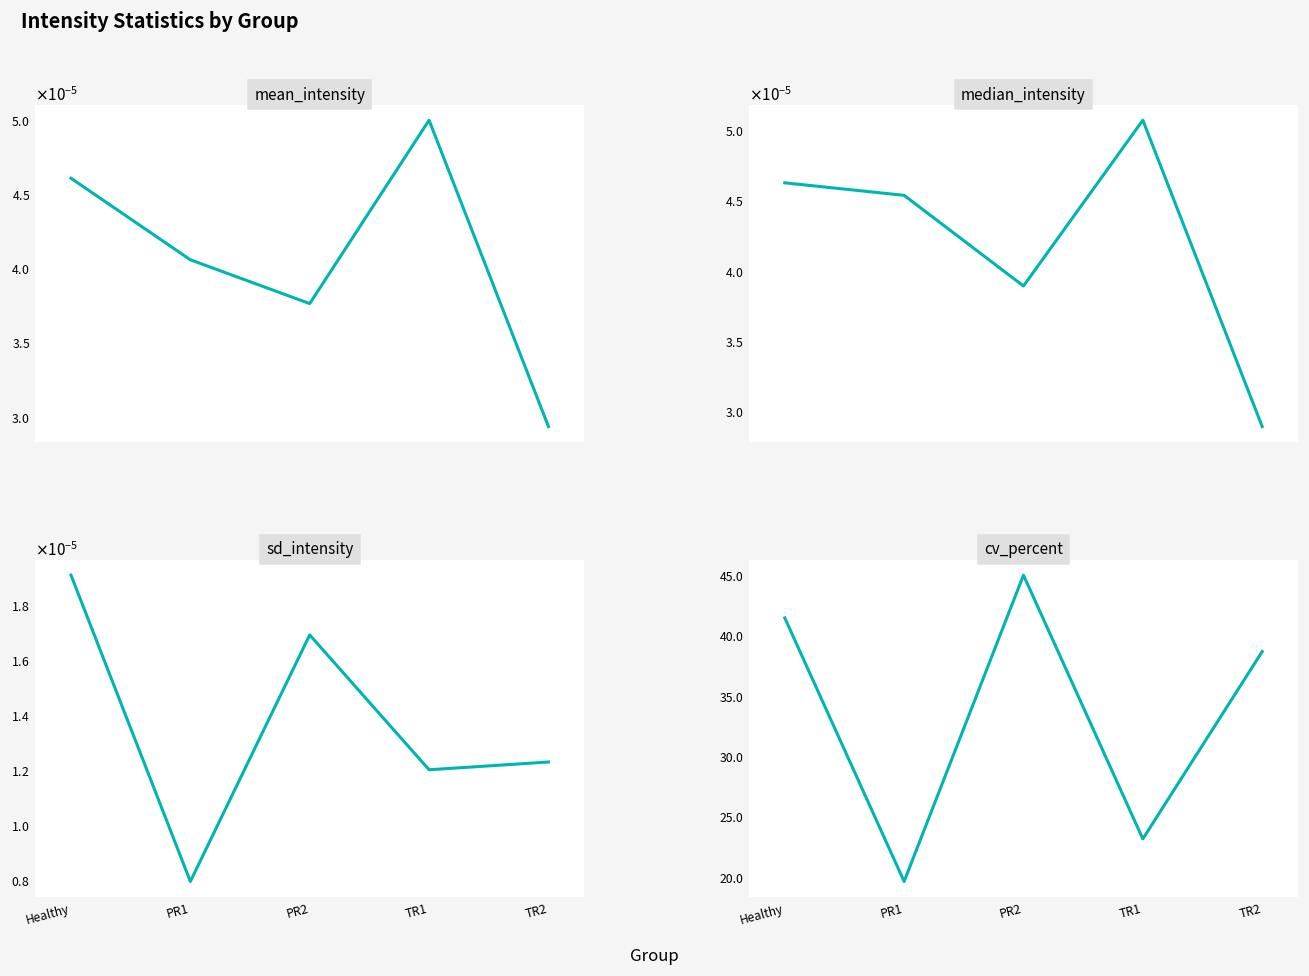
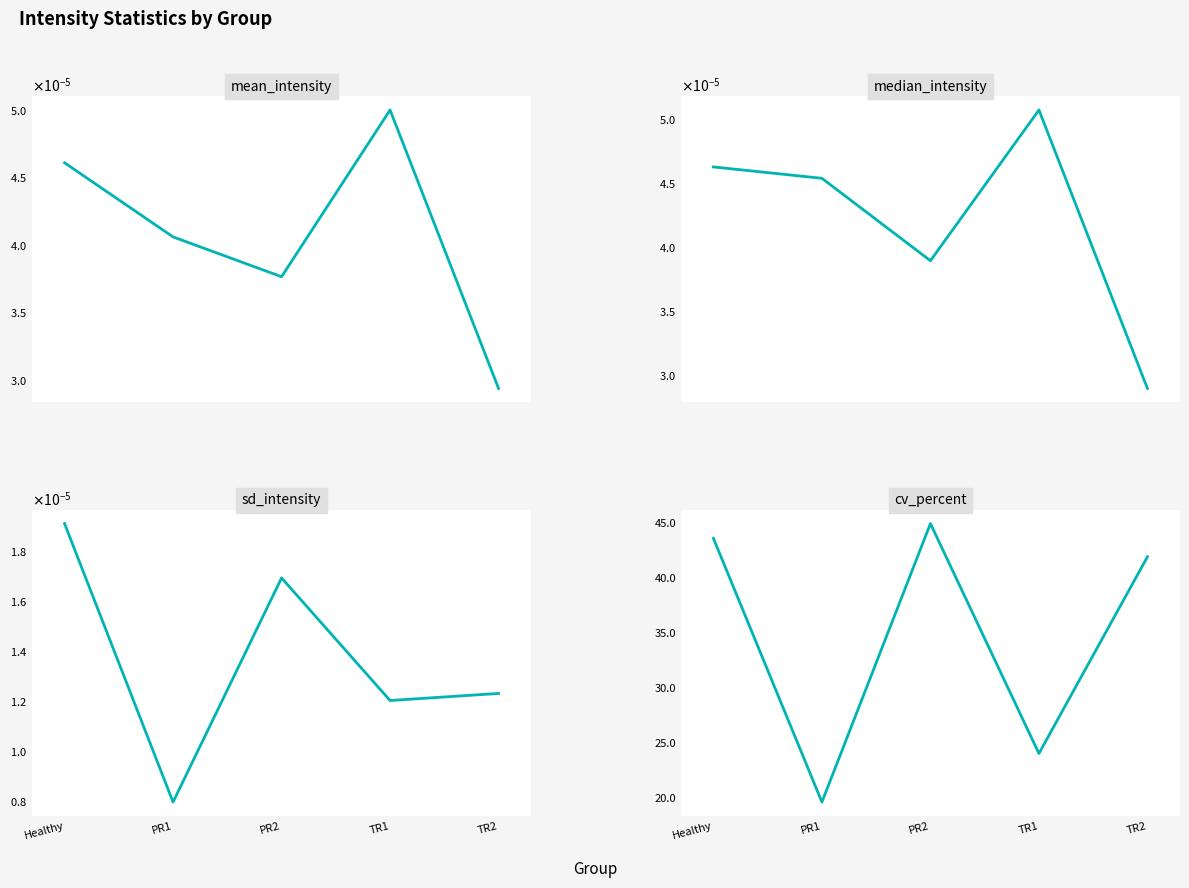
  {
    "sd_intensity": {
      "Healthy": 0.0000191,
      "PR1": 0.0000080,
      "PR2": 0.0000169,
      "TR1": 0.0000120,
      "TR2": 0.0000123
    },
    "cv_percent": {
-     "Healthy": 41.4,
+     "Healthy": 43.6,
      "PR1": 19.6,
      "PR2": 45.0,
-     "TR1": 23.2,
-     "TR2": 38.7
+     "TR1": 24.1,
+     "TR2": 42.0
    }
  }
